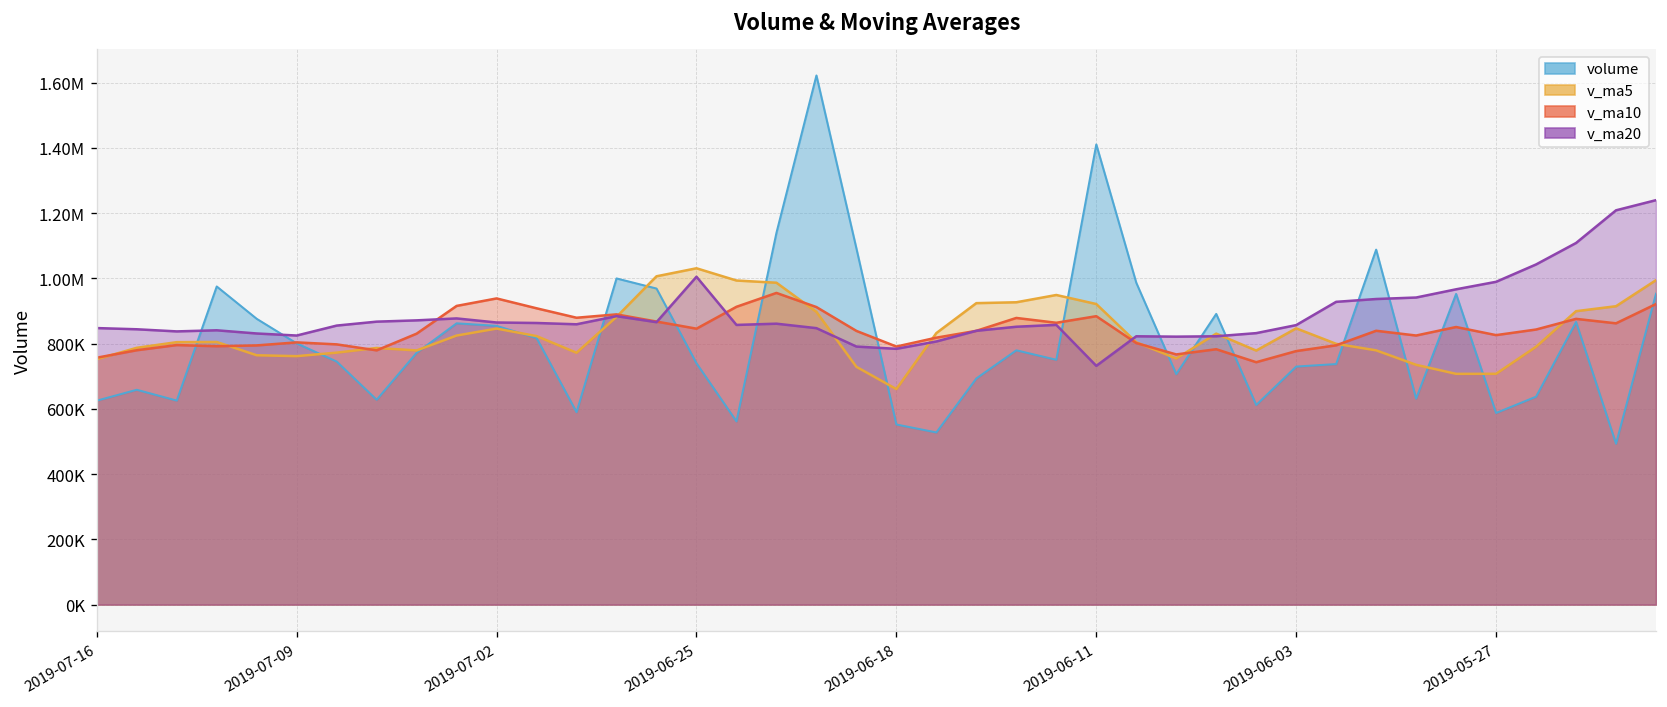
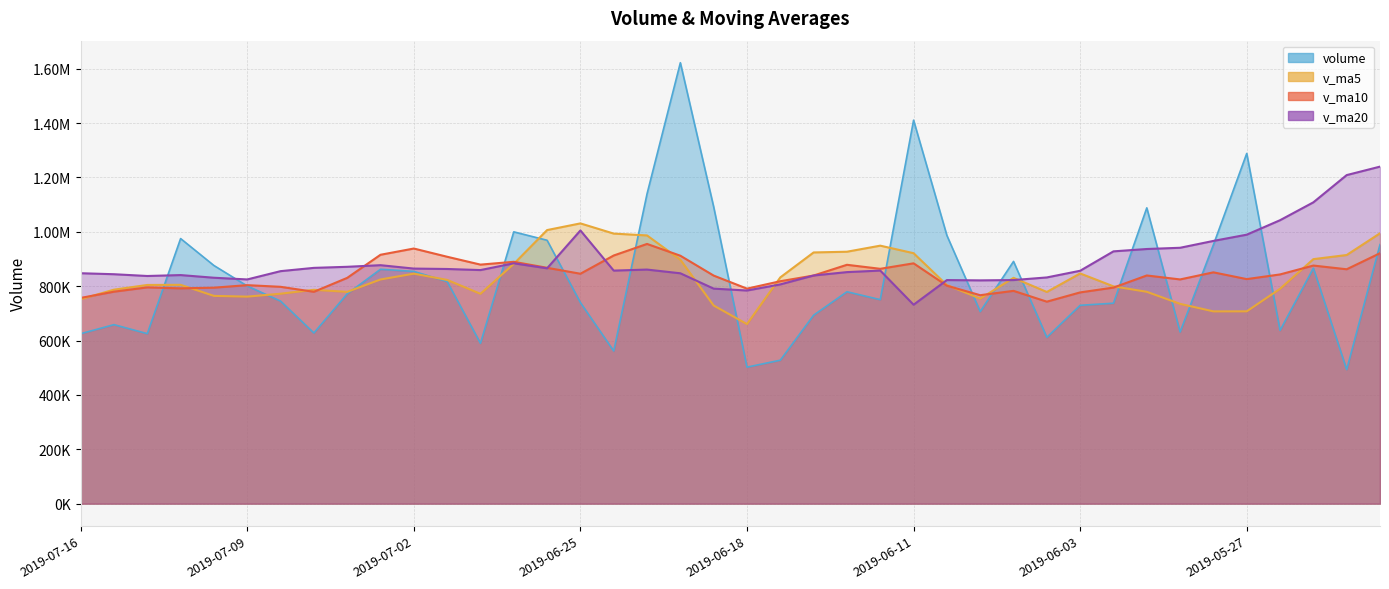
  {
    "volume": {
      "2019-07-16": 630000,
      "2019-06-25": 740000,
-     "2019-06-18": 550000,
+     "2019-06-18": 500000,
      "2019-06-11": 1410000,
      "2019-06-03": 730000,
-     "2019-05-27": 590000
+     "2019-05-27": 1290000
    },
    "v_ma20": {
      "2019-07-16": 850000,
      "2019-07-09": 820000,
      "2019-07-02": 860000,
      "2019-06-25": 1000000,
      "2019-06-11": 730000,
      "2019-06-03": 860000,
      "2019-05-27": 990000
    }
  }
